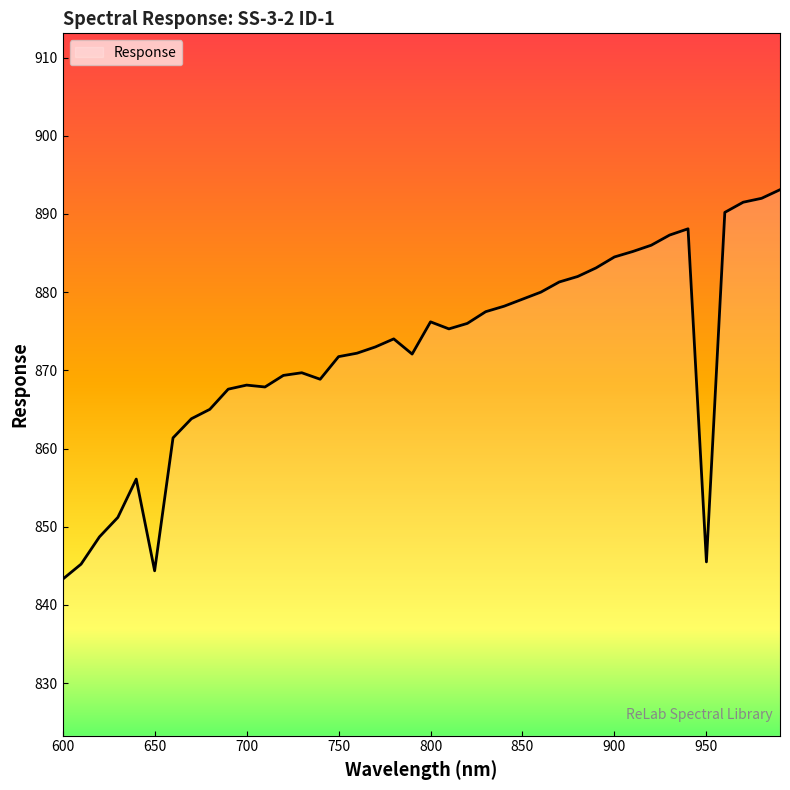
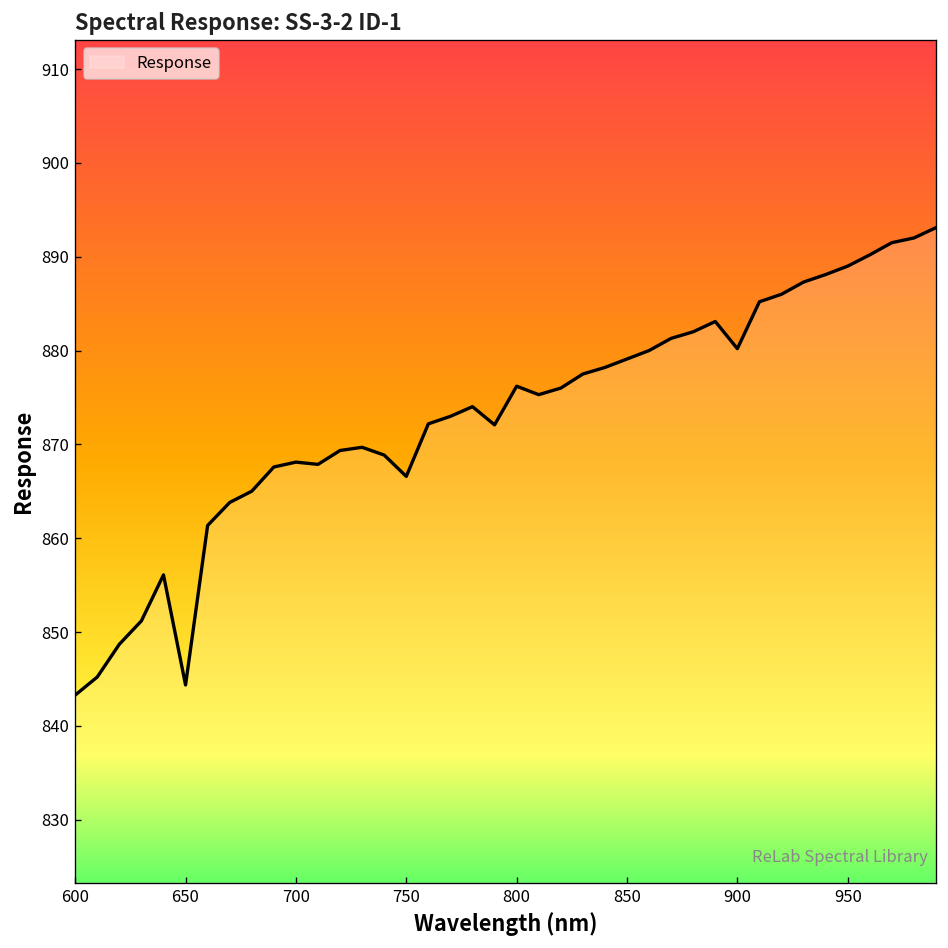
  {
    "600": 843,
    "650": 844,
    "700": 868,
-   "750": 872,
+   "750": 867,
    "800": 876,
    "850": 879,
-   "900": 885,
-   "950": 846
+   "900": 880,
+   "950": 889
  }
